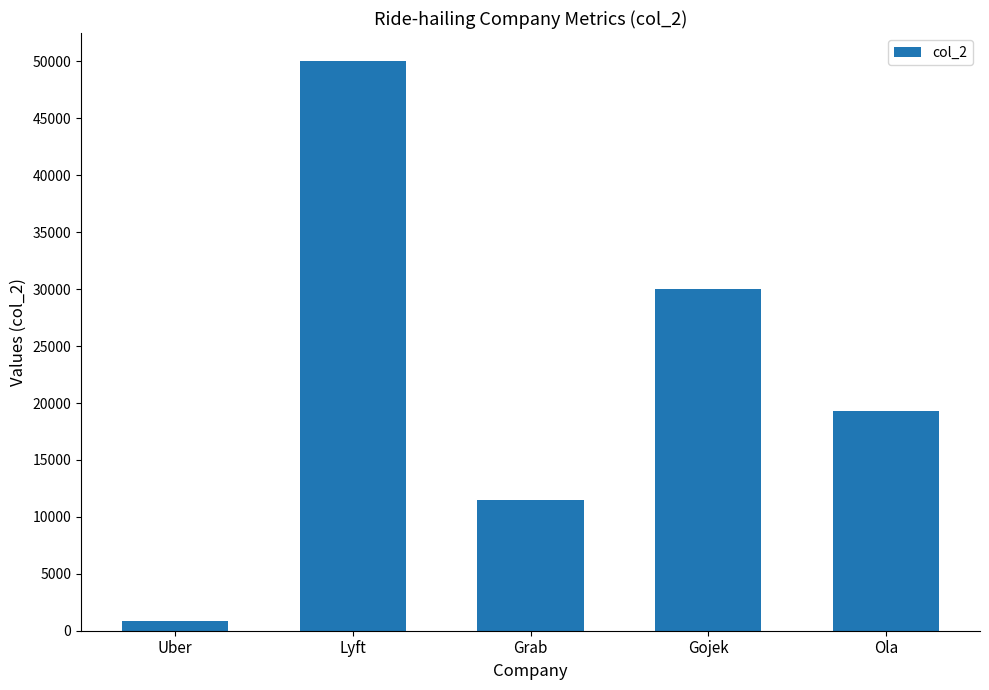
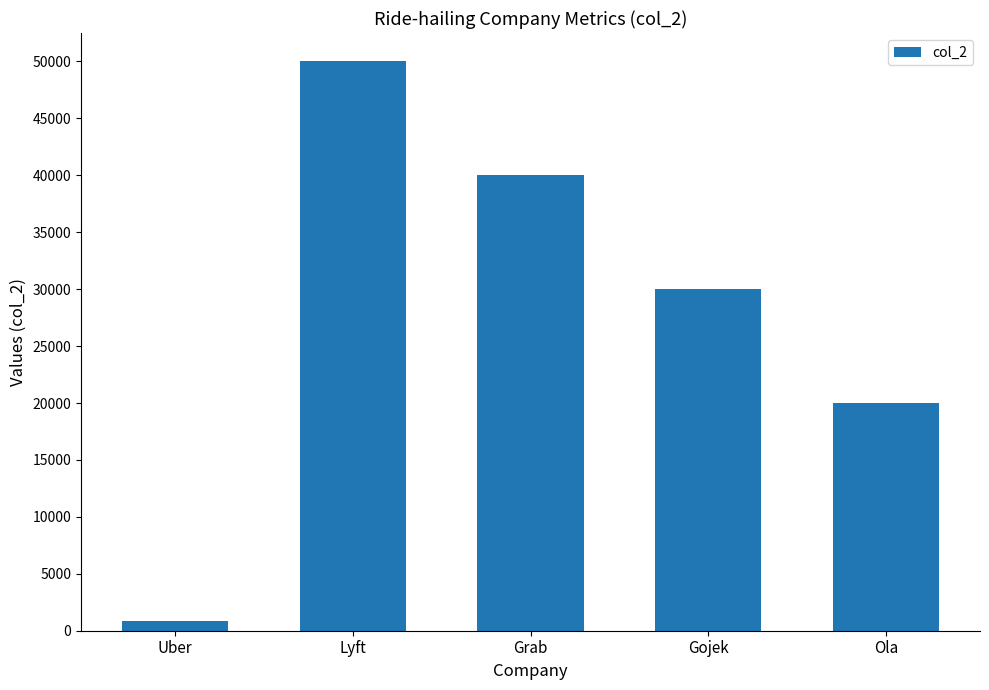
  {
    "Uber": 900,
    "Lyft": 50000,
-   "Grab": 11500,
+   "Grab": 40000,
    "Gojek": 30000,
-   "Ola": 19300
+   "Ola": 20000
  }
